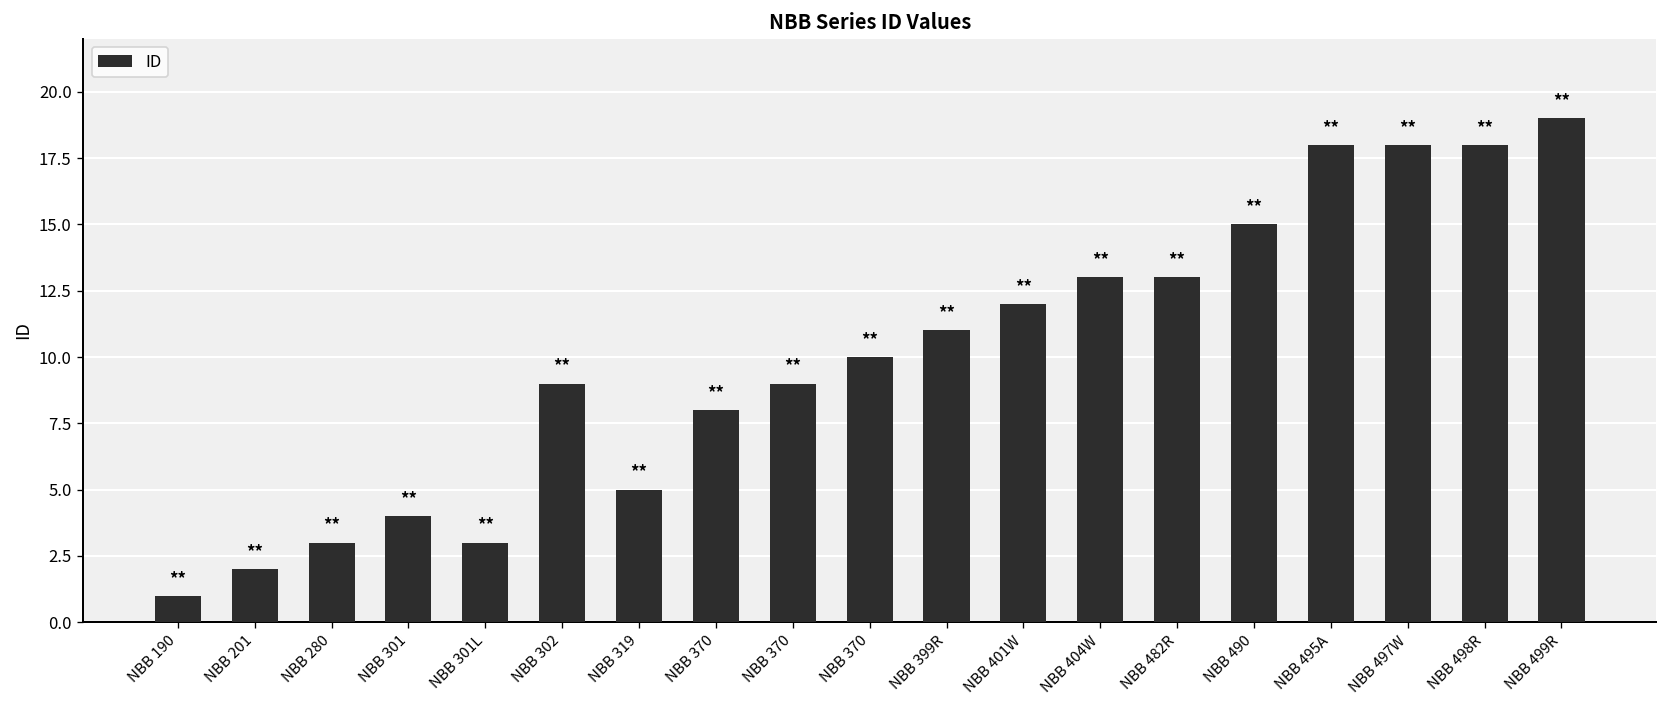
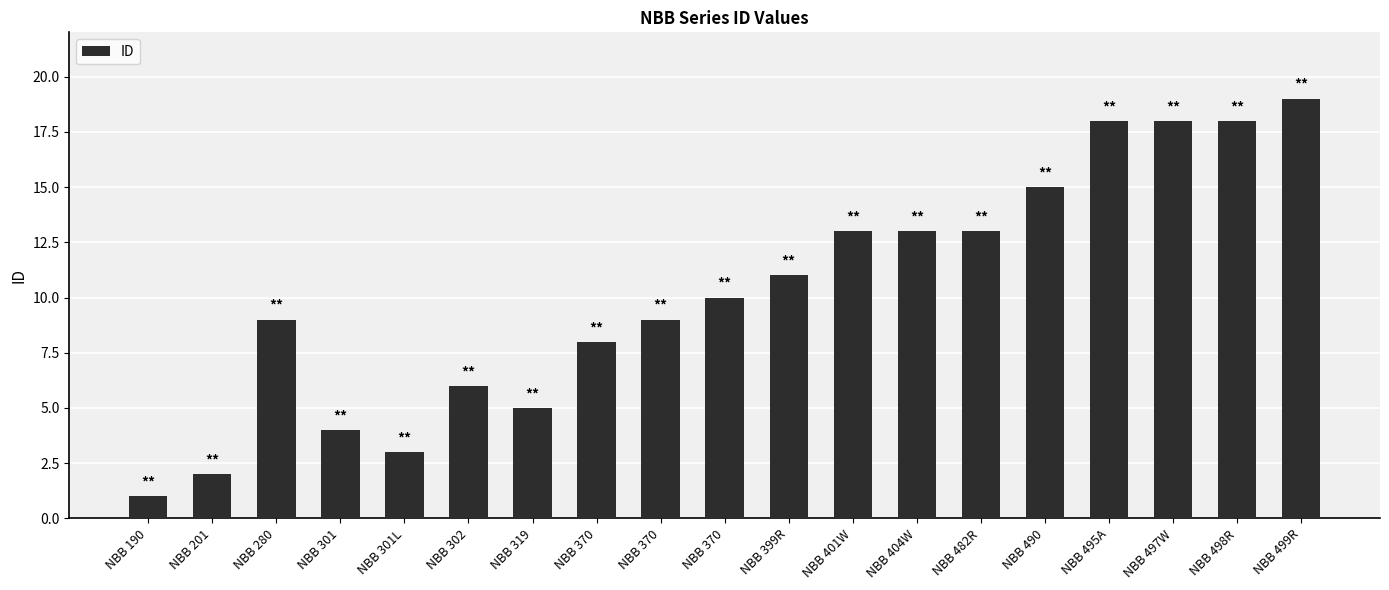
  {
    "NBB 190": 1,
    "NBB 201": 2,
-   "NBB 280": 3,
+   "NBB 280": 9,
    "NBB 301": 4,
    "NBB 301L": 3,
-   "NBB 302": 9,
+   "NBB 302": 6,
    "NBB 319": 5,
    "NBB 399R": 11,
-   "NBB 401W": 12,
+   "NBB 401W": 13,
    "NBB 404W": 13,
    "NBB 482R": 13,
    "NBB 490": 15,
    "NBB 495A": 18,
    "NBB 497W": 18,
    "NBB 498R": 18,
    "NBB 499R": 19
  }
